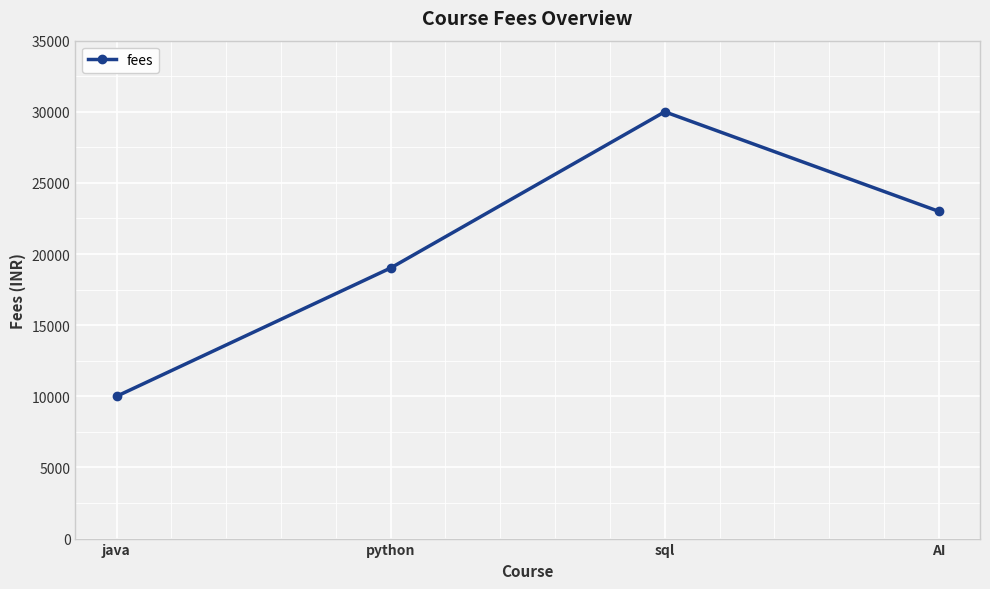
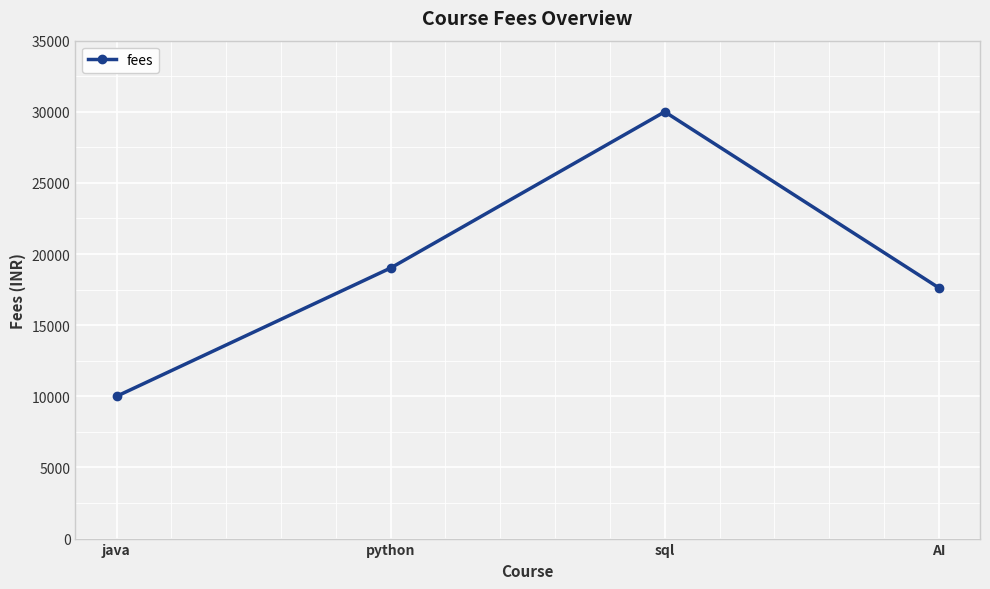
  {
    "java": 10000,
    "python": 19000,
    "sql": 30000,
-   "AI": 23000
+   "AI": 17600
  }
